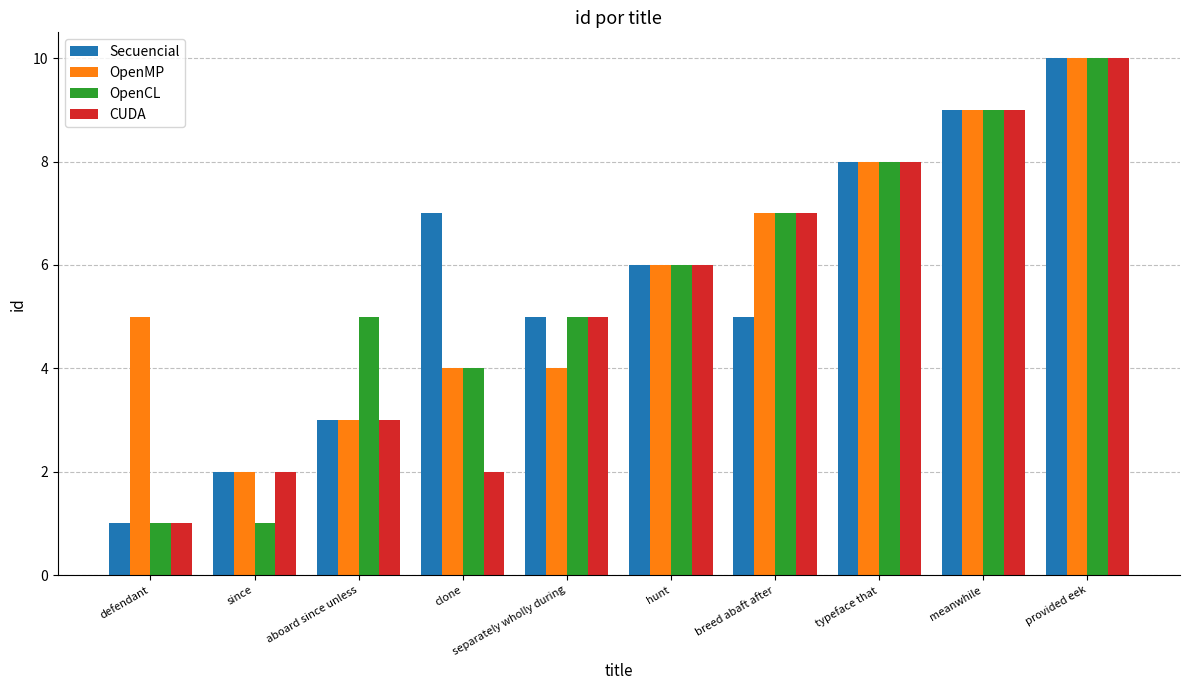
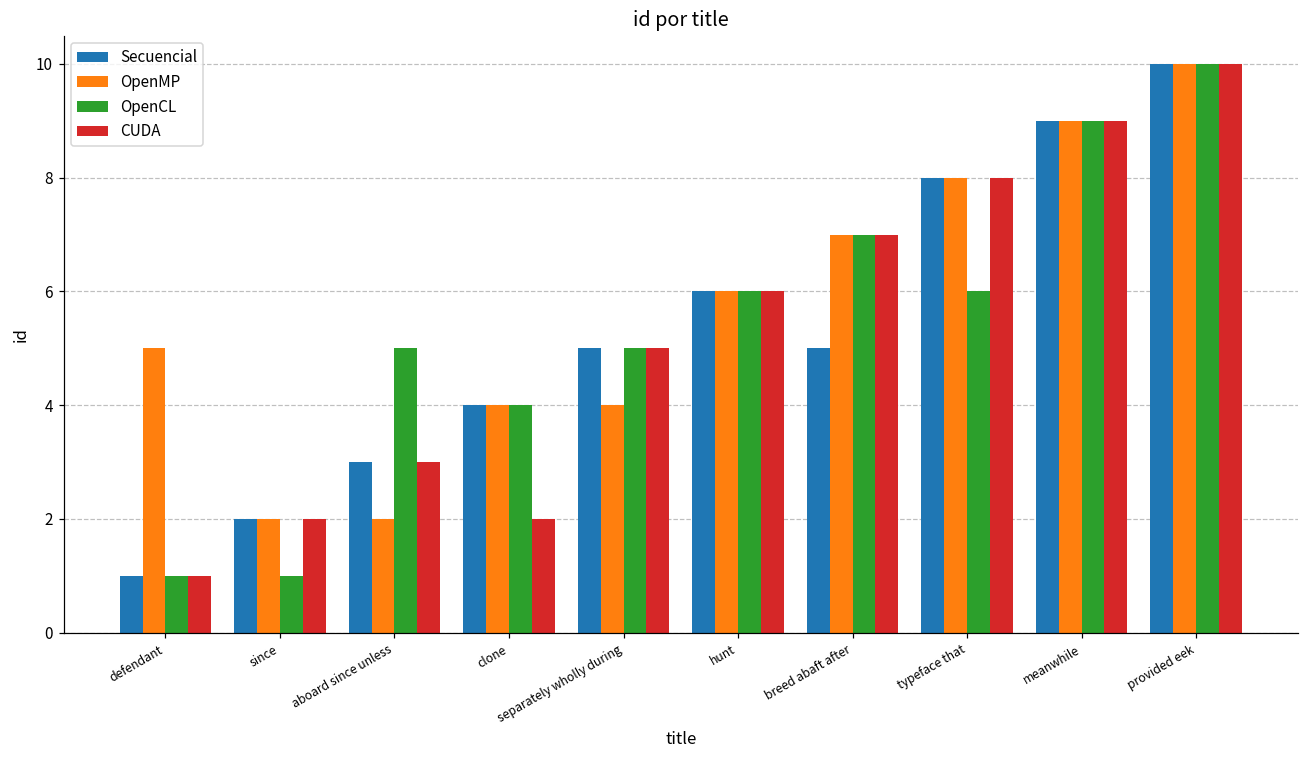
  {
    "Secuencial": {
      "defendant": 1,
      "since": 2,
      "aboard since unless": 3,
-     "clone": 7,
+     "clone": 4,
      "separately wholly during": 5,
      "hunt": 6,
      "breed abaft after": 5,
      "typeface that": 8,
      "meanwhile": 9,
      "provided eek": 10
    },
    "OpenMP": {
      "defendant": 5,
      "since": 2,
-     "aboard since unless": 3,
+     "aboard since unless": 2,
      "clone": 4,
      "separately wholly during": 4,
      "hunt": 6,
      "breed abaft after": 7,
      "typeface that": 8,
      "meanwhile": 9,
      "provided eek": 10
    },
    "OpenCL": {
      "defendant": 1,
      "since": 1,
      "aboard since unless": 5,
      "clone": 4,
      "separately wholly during": 5,
      "hunt": 6,
      "breed abaft after": 7,
-     "typeface that": 8,
+     "typeface that": 6,
      "meanwhile": 9,
      "provided eek": 10
    },
    "CUDA": {
      "defendant": 1,
      "since": 2,
      "aboard since unless": 3,
      "clone": 2,
      "separately wholly during": 5,
      "hunt": 6,
      "breed abaft after": 7,
      "typeface that": 8,
      "meanwhile": 9,
      "provided eek": 10
    }
  }
